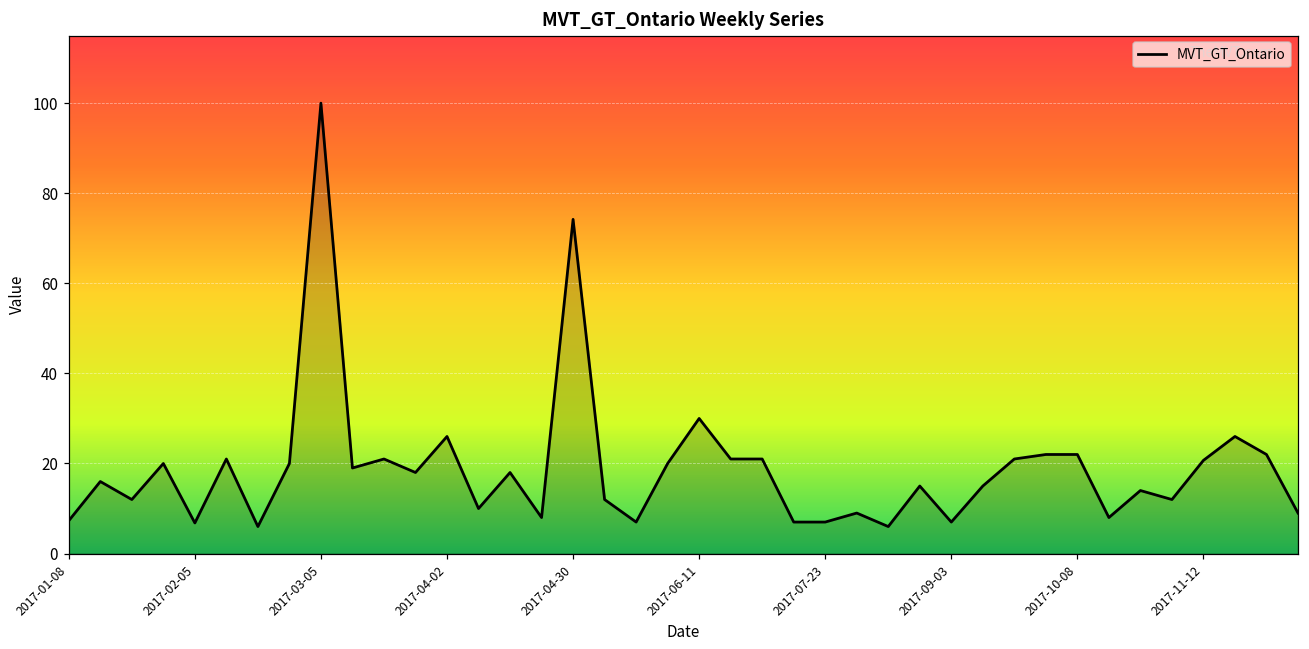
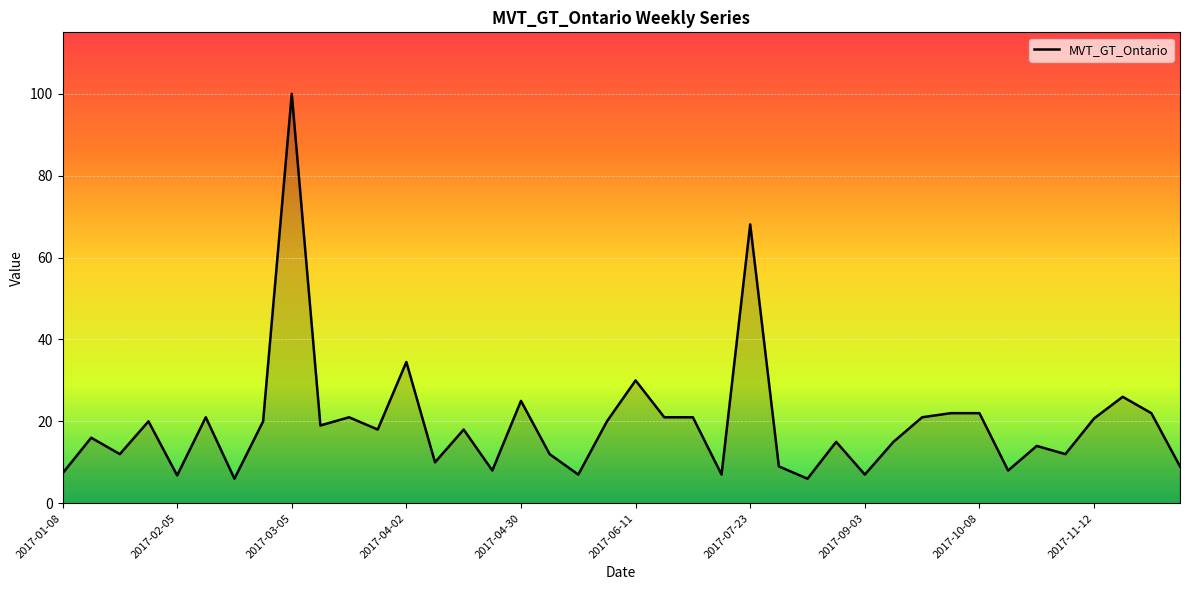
  {
    "2017-01-08": 7,
    "2017-02-05": 7,
    "2017-03-05": 100,
-   "2017-04-02": 26,
-   "2017-04-30": 74,
+   "2017-04-02": 35,
+   "2017-04-30": 25,
    "2017-06-11": 30,
-   "2017-07-23": 7,
+   "2017-07-23": 68,
    "2017-09-03": 7,
    "2017-10-08": 22,
    "2017-11-12": 21
  }
